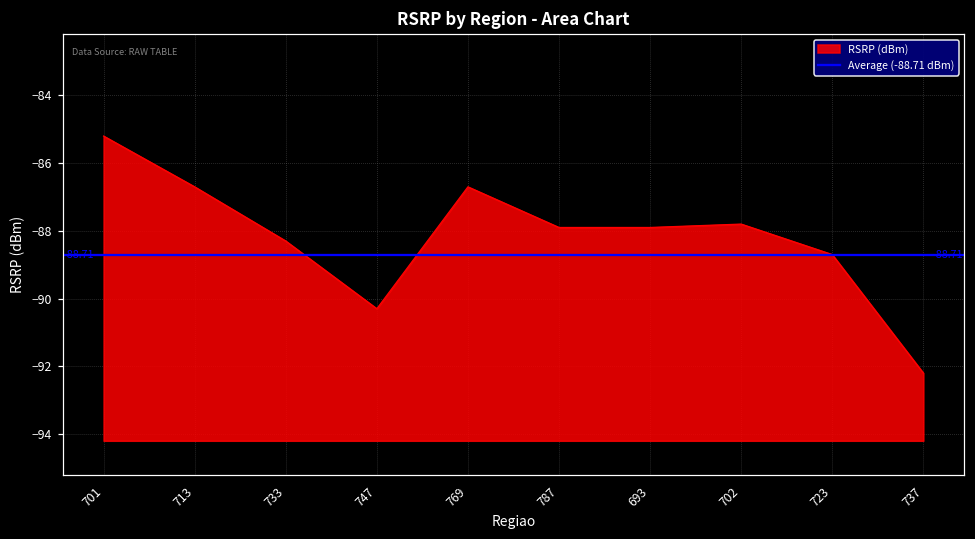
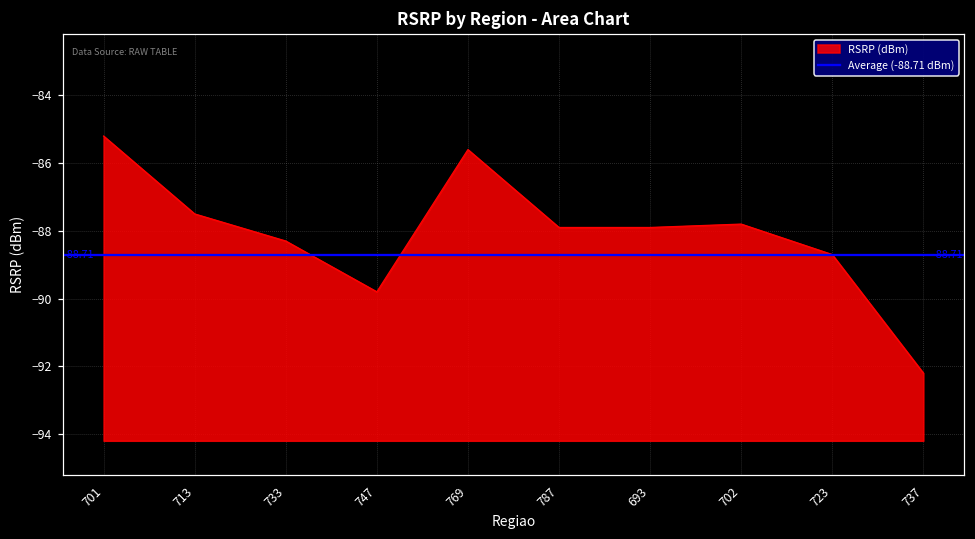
  {
    "701": -85.2,
-   "713": -86.7,
+   "713": -87.5,
    "733": -88.3,
-   "747": -90.3,
-   "769": -86.7,
+   "747": -89.8,
+   "769": -85.6,
    "787": -87.9,
    "693": -87.9,
    "702": -87.8,
    "723": -88.7,
    "737": -92.2
  }
